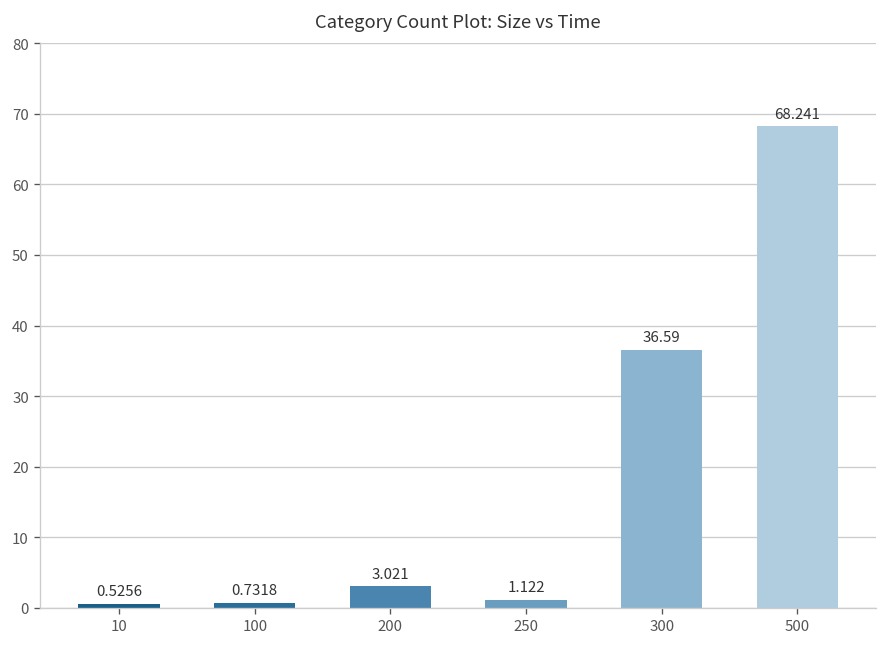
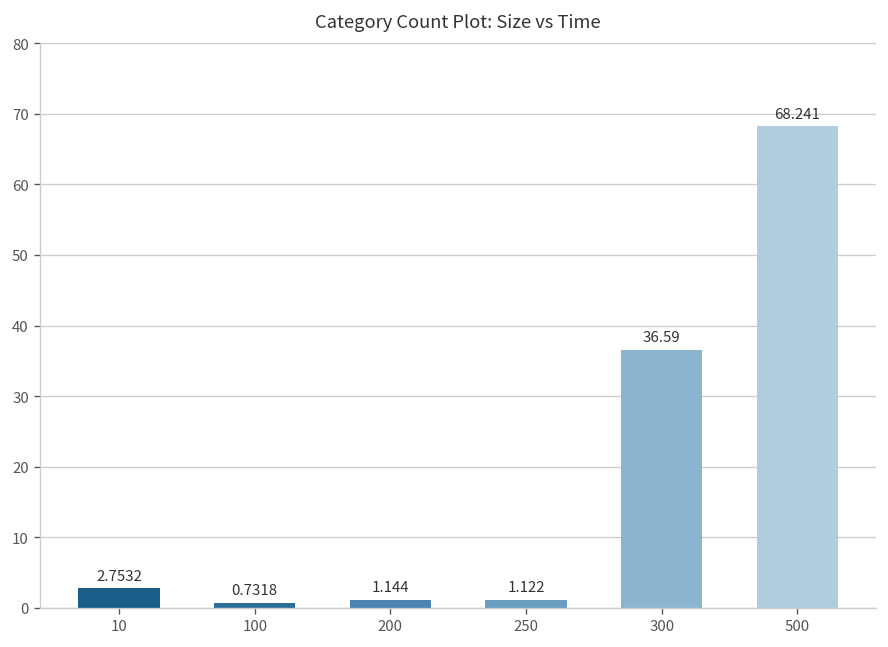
  {
-   "10": 0.5256,
+   "10": 2.7532,
    "100": 0.7318,
-   "200": 3.021,
+   "200": 1.144,
    "250": 1.122,
    "300": 36.59,
    "500": 68.241
  }
